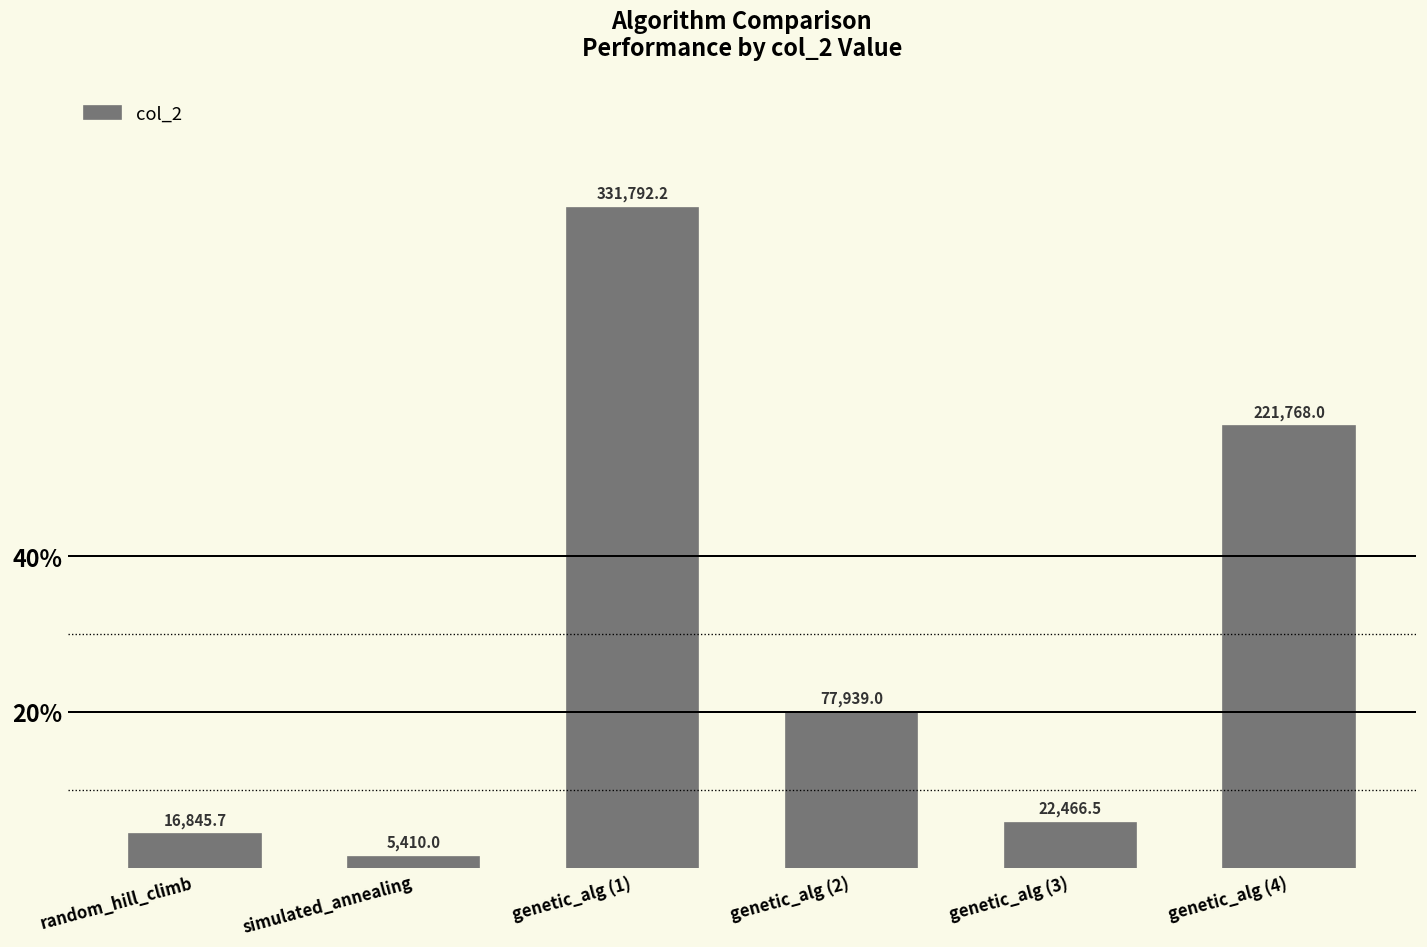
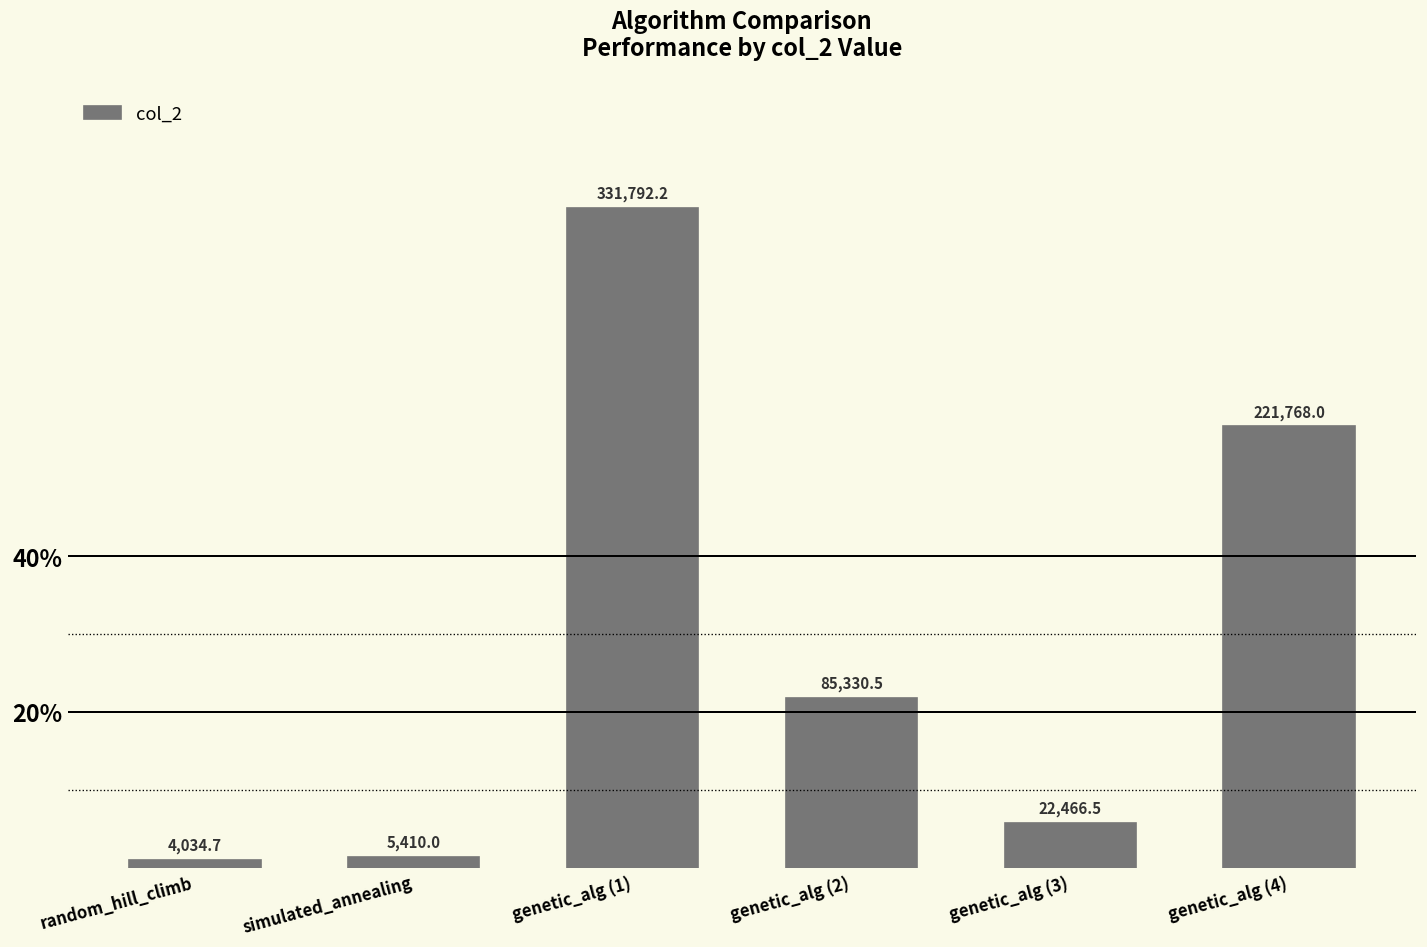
  {
-   "random_hill_climb": "16,845.7",
+   "random_hill_climb": "4,034.7",
    "simulated_annealing": "5,410.0",
    "genetic_alg (1)": "331,792.2",
-   "genetic_alg (2)": "77,939.0",
+   "genetic_alg (2)": "85,330.5",
    "genetic_alg (3)": "22,466.5",
    "genetic_alg (4)": "221,768.0"
  }
